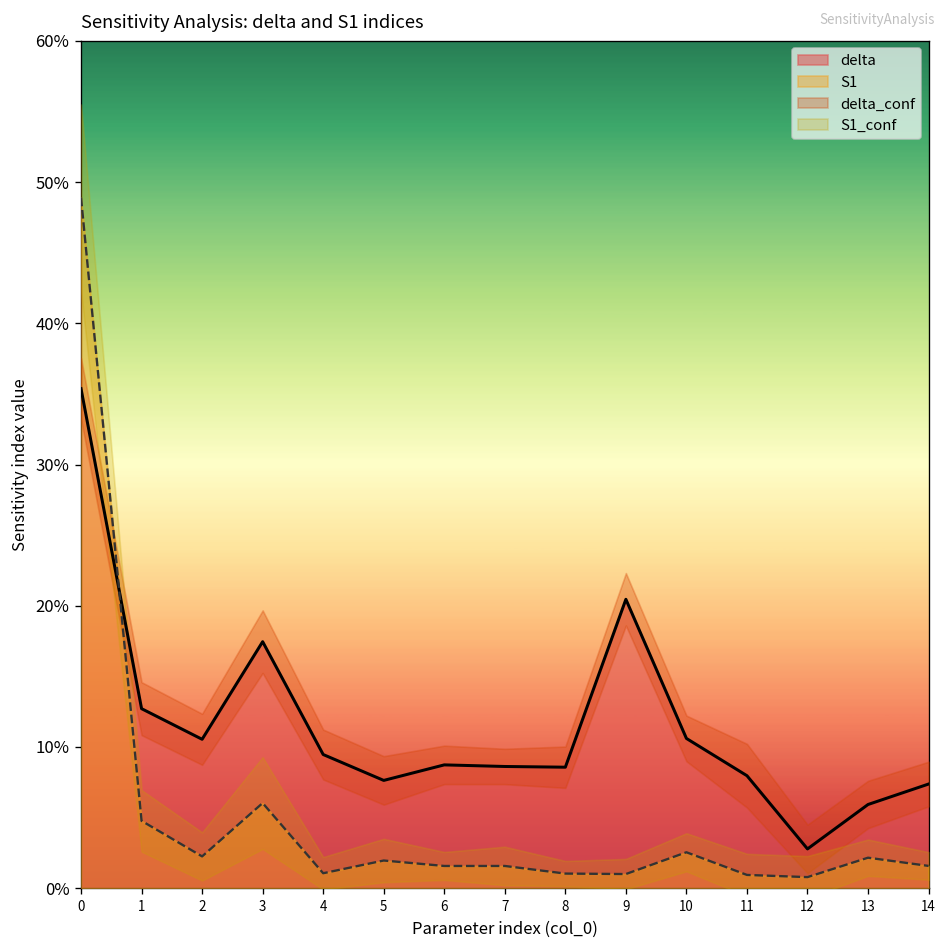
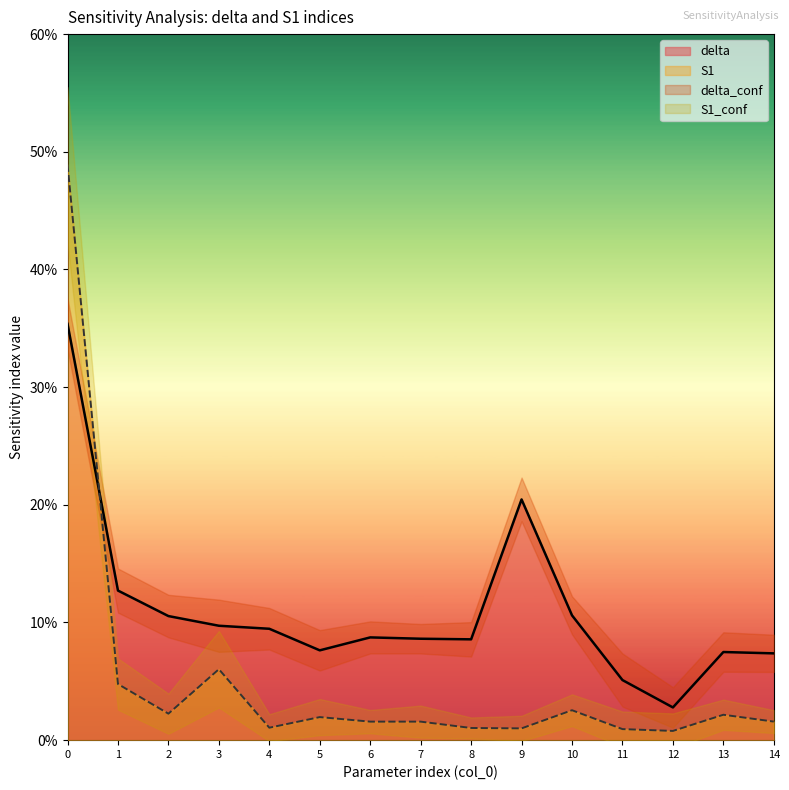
  {
    "delta": {
      "0": "35.4%",
      "1": "12.7%",
      "2": "10.5%",
-     "3": "17.5%",
+     "3": "9.7%",
      "4": "9.5%",
      "5": "7.6%",
      "6": "8.7%",
      "7": "8.6%",
      "8": "8.6%",
      "9": "20.5%",
      "10": "10.6%",
-     "11": "8.0%",
+     "11": "5.1%",
      "12": "2.8%",
-     "13": "5.9%",
+     "13": "7.5%",
      "14": "7.4%"
    }
  }
